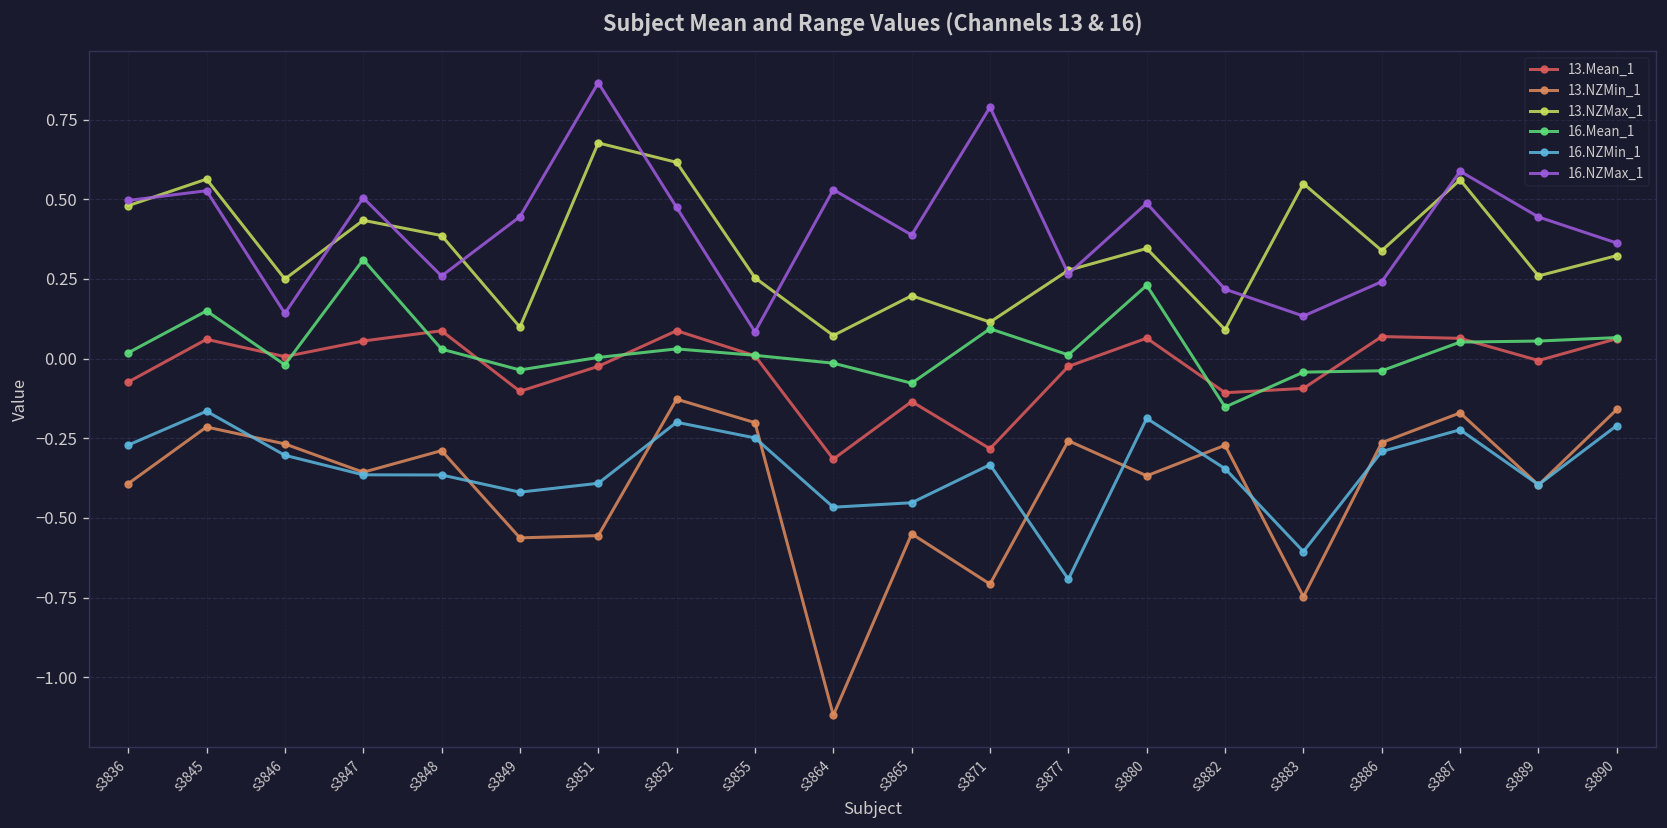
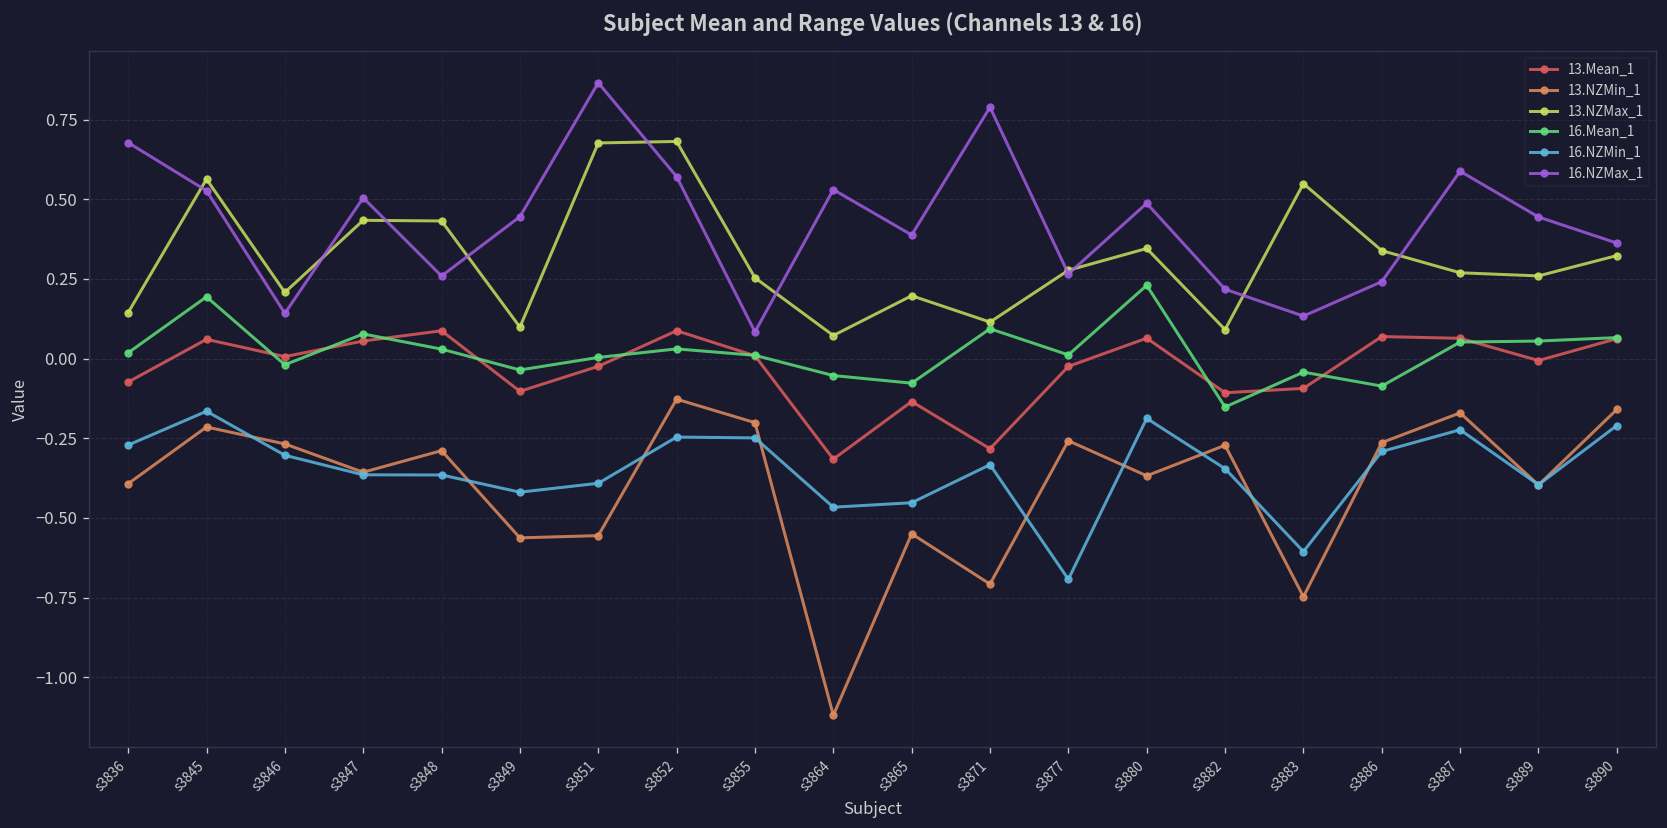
  {
    "13.NZMax_1": {
-     "s3836": 0.48,
+     "s3836": 0.14,
      "s3845": 0.56,
-     "s3846": 0.25,
+     "s3846": 0.21,
      "s3847": 0.43,
-     "s3848": 0.39,
+     "s3848": 0.43,
      "s3849": 0.10,
      "s3851": 0.68,
-     "s3852": 0.62,
+     "s3852": 0.68,
      "s3855": 0.25,
      "s3864": 0.07,
      "s3865": 0.20,
      "s3871": 0.11,
      "s3877": 0.28,
      "s3880": 0.35,
      "s3882": 0.09,
      "s3883": 0.55,
      "s3886": 0.34,
-     "s3887": 0.56,
+     "s3887": 0.27,
      "s3889": 0.26,
      "s3890": 0.32
    },
    "16.Mean_1": {
      "s3836": 0.02,
-     "s3845": 0.15,
+     "s3845": 0.19,
      "s3846": -0.02,
-     "s3847": 0.31,
+     "s3847": 0.08,
      "s3848": 0.03,
      "s3849": -0.04,
      "s3851": 0.00,
      "s3852": 0.03,
-     "s3864": -0.01,
+     "s3864": -0.05,
      "s3865": -0.08,
      "s3871": 0.09,
      "s3877": 0.01,
      "s3880": 0.23,
      "s3882": -0.15,
      "s3883": -0.04,
-     "s3886": -0.04,
+     "s3886": -0.09,
      "s3887": 0.05,
      "s3889": 0.05
    },
    "16.NZMin_1": {
      "s3836": -0.27,
      "s3845": -0.17,
      "s3846": -0.30,
      "s3848": -0.37,
      "s3849": -0.42,
      "s3851": -0.39,
-     "s3852": -0.20,
+     "s3852": -0.25,
      "s3855": -0.25,
      "s3864": -0.47,
      "s3865": -0.45,
      "s3871": -0.33,
      "s3877": -0.69,
      "s3880": -0.19,
      "s3882": -0.35,
      "s3883": -0.61,
      "s3886": -0.29,
      "s3887": -0.22,
      "s3890": -0.21
    },
    "16.NZMax_1": {
-     "s3836": 0.50,
+     "s3836": 0.68,
      "s3845": 0.53,
      "s3846": 0.14,
      "s3847": 0.50,
      "s3848": 0.26,
      "s3849": 0.45,
      "s3851": 0.87,
-     "s3852": 0.47,
+     "s3852": 0.57,
      "s3855": 0.08,
      "s3864": 0.53,
      "s3865": 0.39,
      "s3871": 0.79,
      "s3877": 0.27,
      "s3880": 0.49,
      "s3882": 0.22,
      "s3883": 0.13,
      "s3886": 0.24,
      "s3887": 0.59,
      "s3889": 0.44,
      "s3890": 0.36
    }
  }
